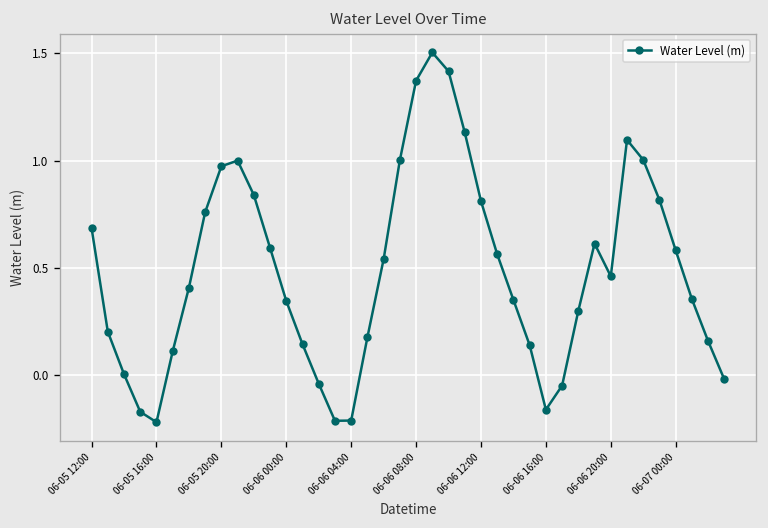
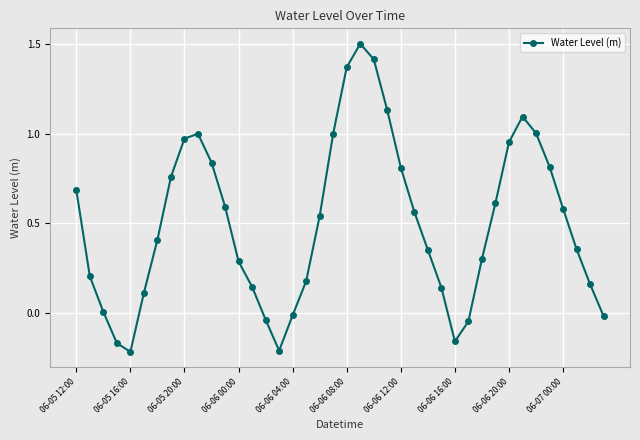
  {
    "06-05 12:00": 0.69,
    "06-05 16:00": -0.22,
    "06-05 20:00": 0.97,
-   "06-06 00:00": 0.35,
-   "06-06 04:00": -0.21,
+   "06-06 00:00": 0.29,
+   "06-06 04:00": -0.01,
    "06-06 08:00": 1.37,
    "06-06 12:00": 0.81,
    "06-06 16:00": -0.16,
-   "06-06 20:00": 0.46,
+   "06-06 20:00": 0.95,
    "06-07 00:00": 0.58
  }
